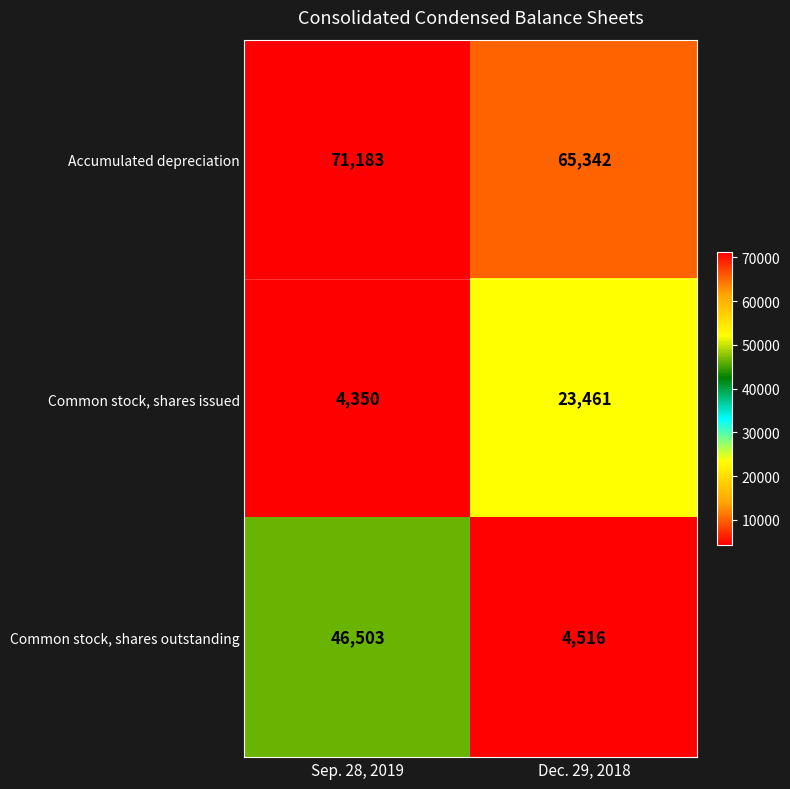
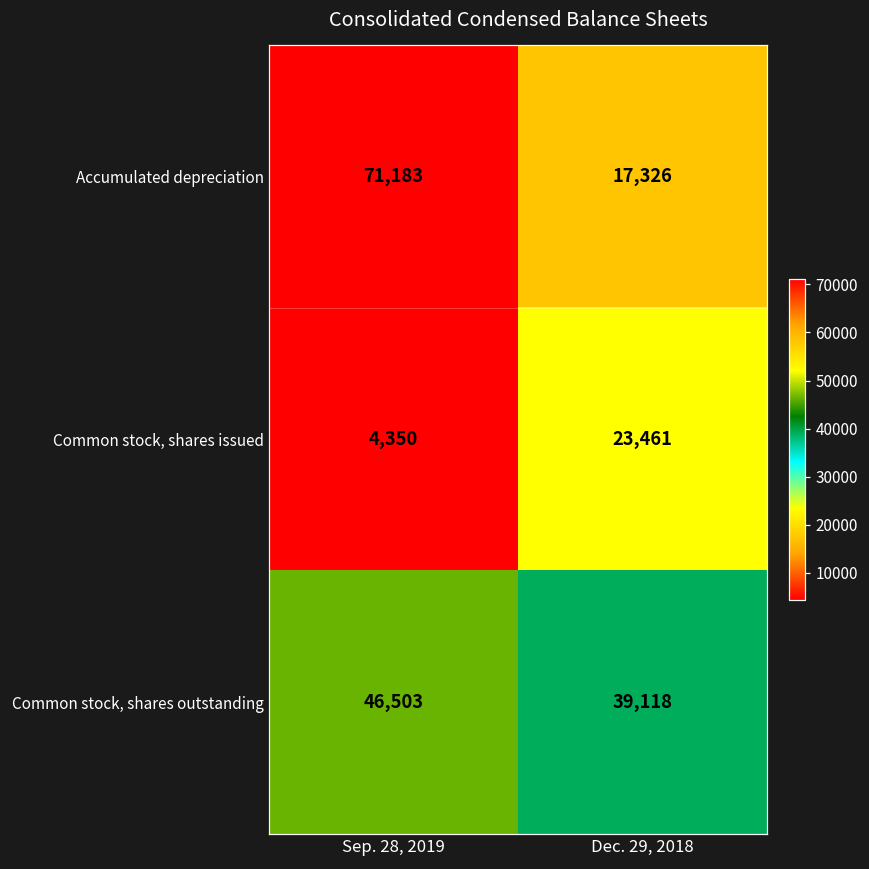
  {
    "Accumulated depreciation": {
      "Sep. 28, 2019": "71,183",
-     "Dec. 29, 2018": "65,342"
+     "Dec. 29, 2018": "17,326"
    },
    "Common stock, shares issued": {
      "Sep. 28, 2019": "4,350",
      "Dec. 29, 2018": "23,461"
    },
    "Common stock, shares outstanding": {
      "Sep. 28, 2019": "46,503",
-     "Dec. 29, 2018": "4,516"
+     "Dec. 29, 2018": "39,118"
    }
  }
